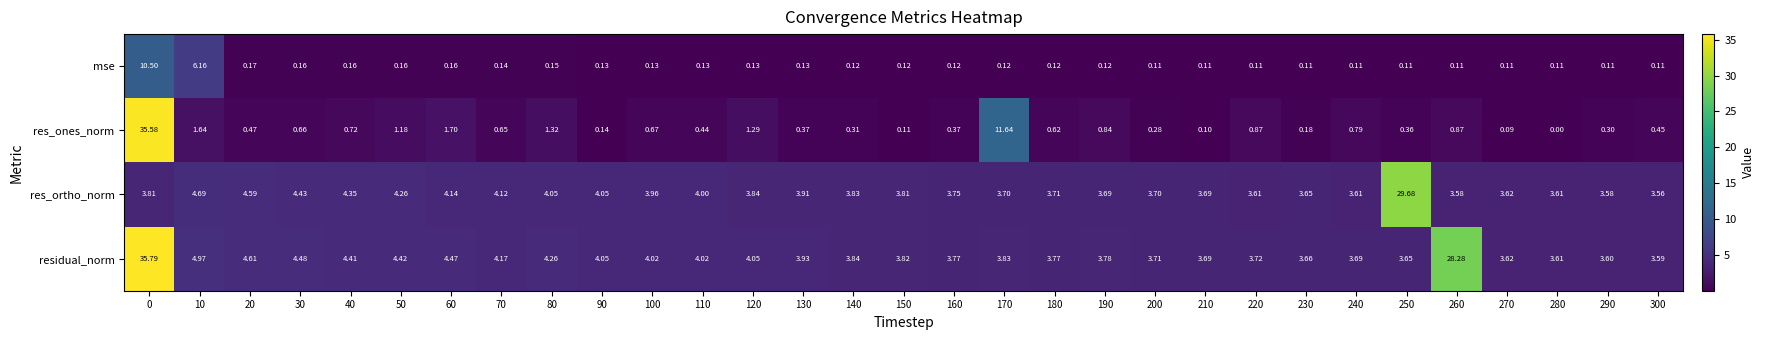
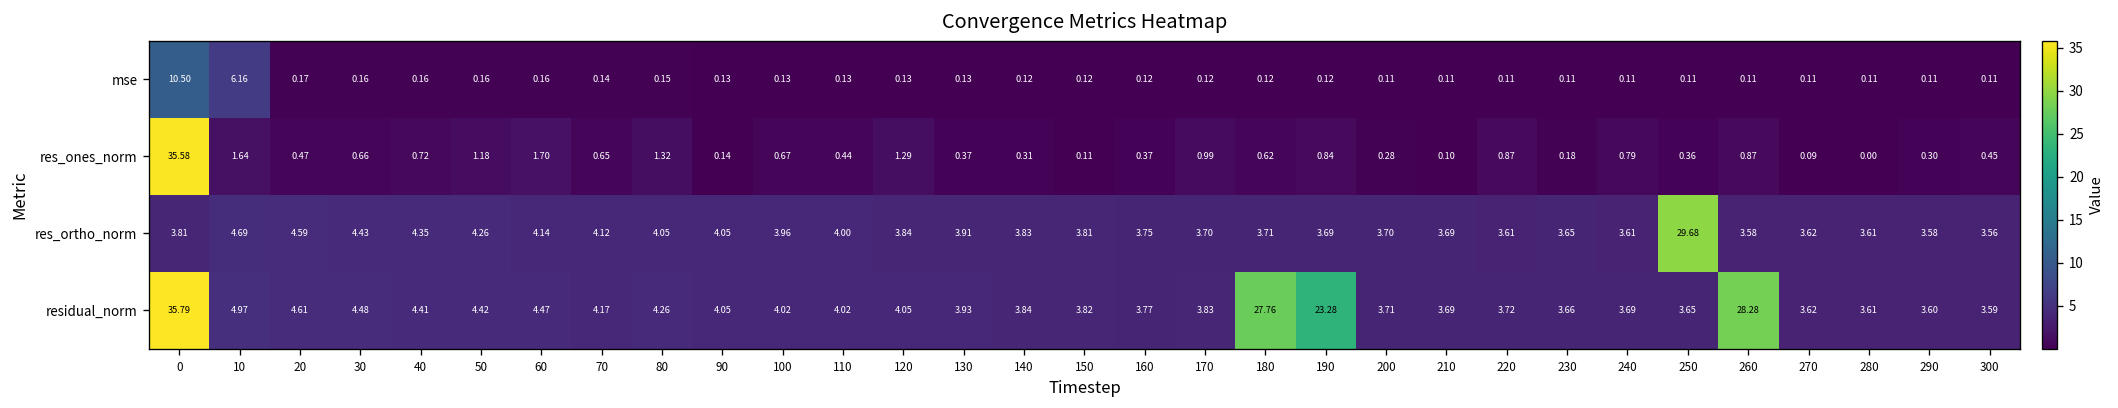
  {
    "mse": {
      "0": 10.50,
      "10": 6.16,
      "20": 0.17,
      "30": 0.16,
      "40": 0.16,
      "50": 0.16,
      "60": 0.16,
      "70": 0.14,
      "80": 0.15,
      "90": 0.13,
      "100": 0.13,
      "110": 0.13,
      "120": 0.13,
      "130": 0.13,
      "140": 0.12,
      "150": 0.12,
      "160": 0.12,
      "170": 0.12,
      "180": 0.12,
      "190": 0.12,
      "200": 0.11,
      "210": 0.11,
      "220": 0.11,
      "230": 0.11,
      "240": 0.11,
      "250": 0.11,
      "260": 0.11,
      "270": 0.11,
      "280": 0.11,
      "290": 0.11,
      "300": 0.11
    },
    "res_ones_norm": {
      "0": 35.58,
      "10": 1.64,
      "20": 0.47,
      "30": 0.66,
      "40": 0.72,
      "50": 1.18,
      "60": 1.70,
      "70": 0.65,
      "80": 1.32,
      "90": 0.14,
      "100": 0.67,
      "110": 0.44,
      "120": 1.29,
      "130": 0.37,
      "140": 0.31,
      "150": 0.11,
      "160": 0.37,
-     "170": 11.64,
+     "170": 0.99,
      "180": 0.62,
      "190": 0.84,
      "200": 0.28,
      "210": 0.10,
      "220": 0.87,
      "230": 0.18,
      "240": 0.79,
      "250": 0.36,
      "260": 0.87,
      "270": 0.09,
      "280": 0.00,
      "290": 0.30,
      "300": 0.45
    },
    "res_ortho_norm": {
      "0": 3.81,
      "10": 4.69,
      "20": 4.59,
      "30": 4.43,
      "40": 4.35,
      "50": 4.26,
      "60": 4.14,
      "70": 4.12,
      "80": 4.05,
      "90": 4.05,
      "100": 3.96,
      "110": 4.00,
      "120": 3.84,
      "130": 3.91,
      "140": 3.83,
      "150": 3.81,
      "160": 3.75,
      "170": 3.70,
      "180": 3.71,
      "190": 3.69,
      "200": 3.70,
      "210": 3.69,
      "220": 3.61,
      "230": 3.65,
      "240": 3.61,
      "250": 29.68,
      "260": 3.58,
      "270": 3.62,
      "280": 3.61,
      "290": 3.58,
      "300": 3.56
    },
    "residual_norm": {
      "0": 35.79,
      "10": 4.97,
      "20": 4.61,
      "30": 4.48,
      "40": 4.41,
      "50": 4.42,
      "60": 4.47,
      "70": 4.17,
      "80": 4.26,
      "90": 4.05,
      "100": 4.02,
      "110": 4.02,
      "120": 4.05,
      "130": 3.93,
      "140": 3.84,
      "150": 3.82,
      "160": 3.77,
      "170": 3.83,
-     "180": 3.77,
-     "190": 3.78,
+     "180": 27.76,
+     "190": 23.28,
      "200": 3.71,
      "210": 3.69,
      "220": 3.72,
      "230": 3.66,
      "240": 3.69,
      "250": 3.65,
      "260": 28.28,
      "270": 3.62,
      "280": 3.61,
      "290": 3.60,
      "300": 3.59
    }
  }
